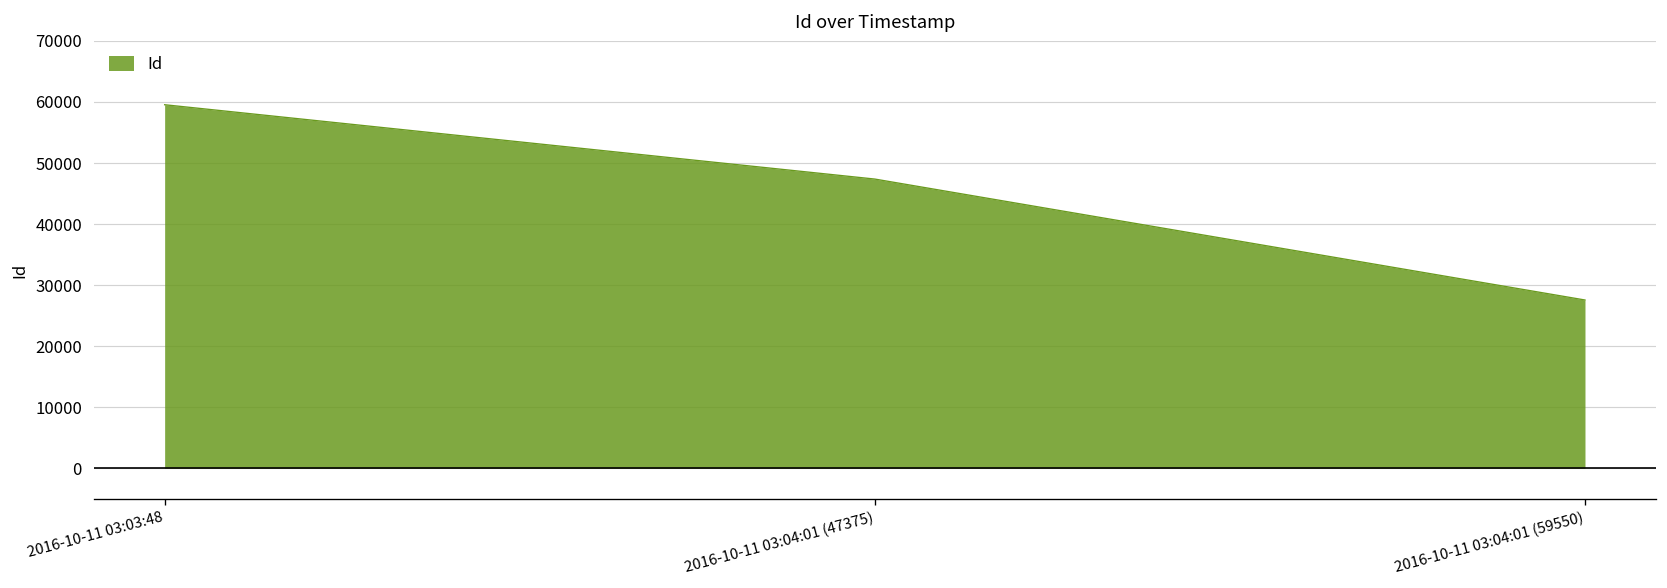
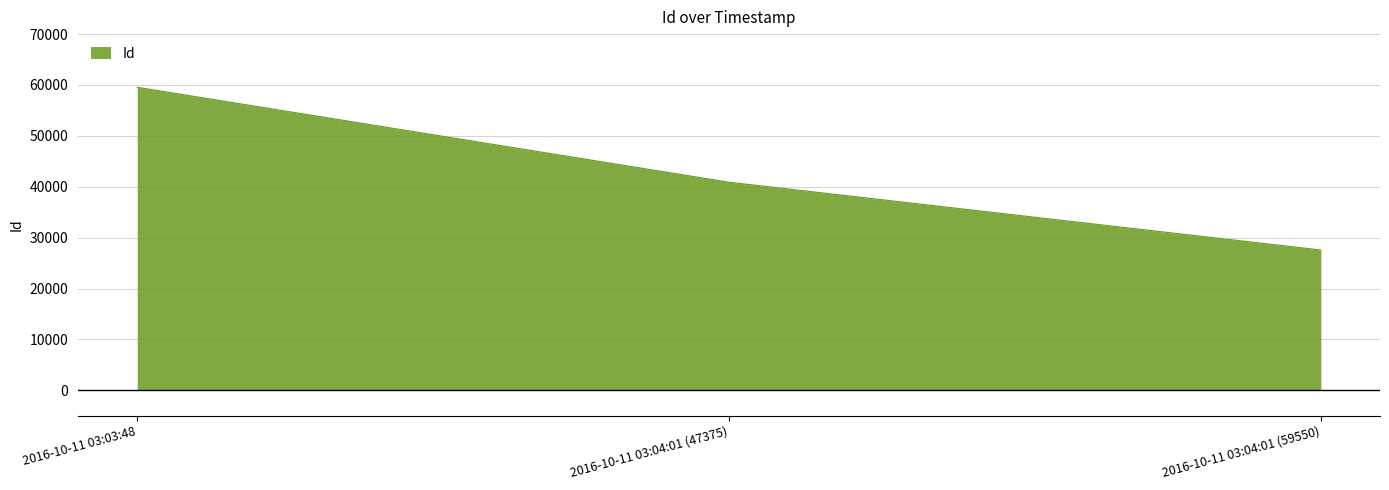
  {
    "2016-10-11 03:03:48": 60000,
-   "2016-10-11 03:04:01 (47375)": 47000,
+   "2016-10-11 03:04:01 (47375)": 41000,
    "2016-10-11 03:04:01 (59550)": 28000
  }
